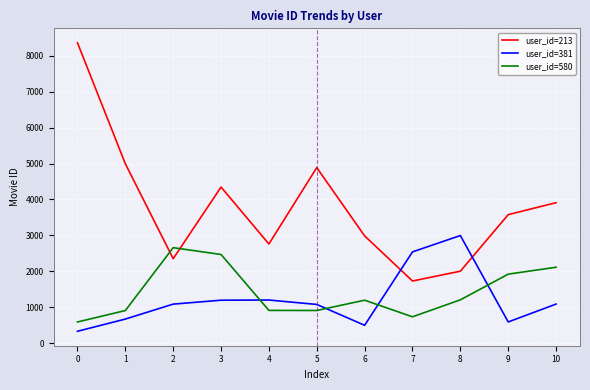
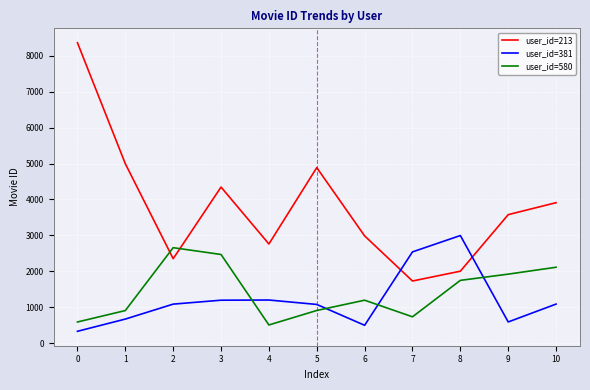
  {
    "user_id=213": {
      "0": 8400,
      "1": 5000,
      "2": 2400,
      "3": 4300,
      "4": 2800,
      "5": 4900,
      "6": 3000,
      "7": 1700,
      "8": 2000,
      "9": 3600,
      "10": 3900
    },
    "user_id=381": {
      "0": 300,
      "1": 700,
      "2": 1100,
      "3": 1200,
      "4": 1200,
      "5": 1100,
      "6": 500,
      "7": 2500,
      "8": 3000,
      "9": 600,
      "10": 1100
    },
    "user_id=580": {
      "0": 600,
      "1": 900,
      "2": 2700,
      "3": 2500,
-     "4": 900,
+     "4": 500,
      "5": 900,
      "6": 1200,
      "7": 700,
-     "8": 1200,
+     "8": 1800,
      "9": 1900,
      "10": 2100
    }
  }
